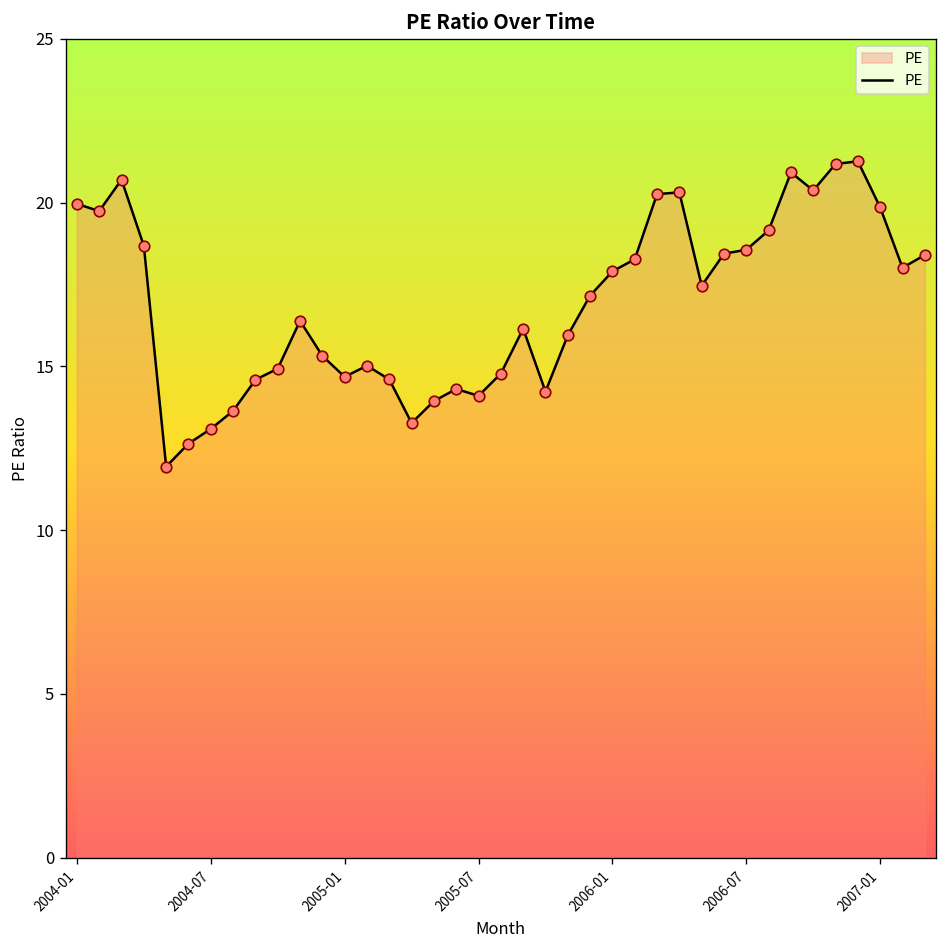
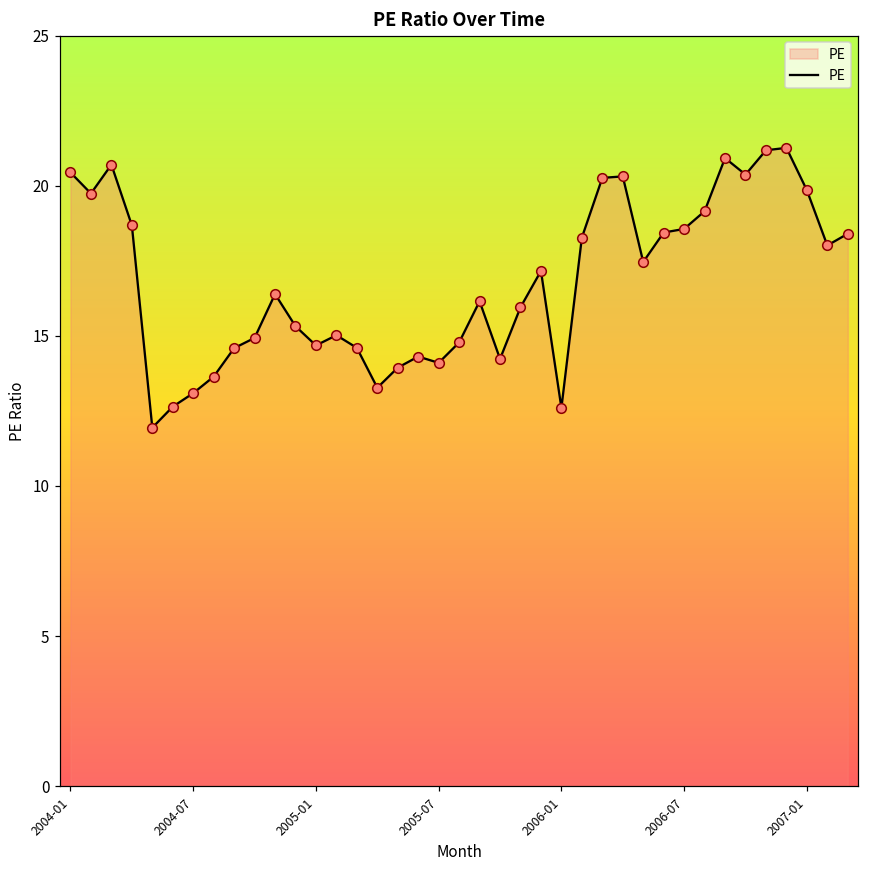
  {
-   "2004-01": 20.0,
+   "2004-01": 20.4,
    "2004-07": 13.1,
    "2005-01": 14.7,
    "2005-07": 14.1,
-   "2006-01": 17.9,
+   "2006-01": 12.6,
    "2006-07": 18.6,
    "2007-01": 19.9
  }
